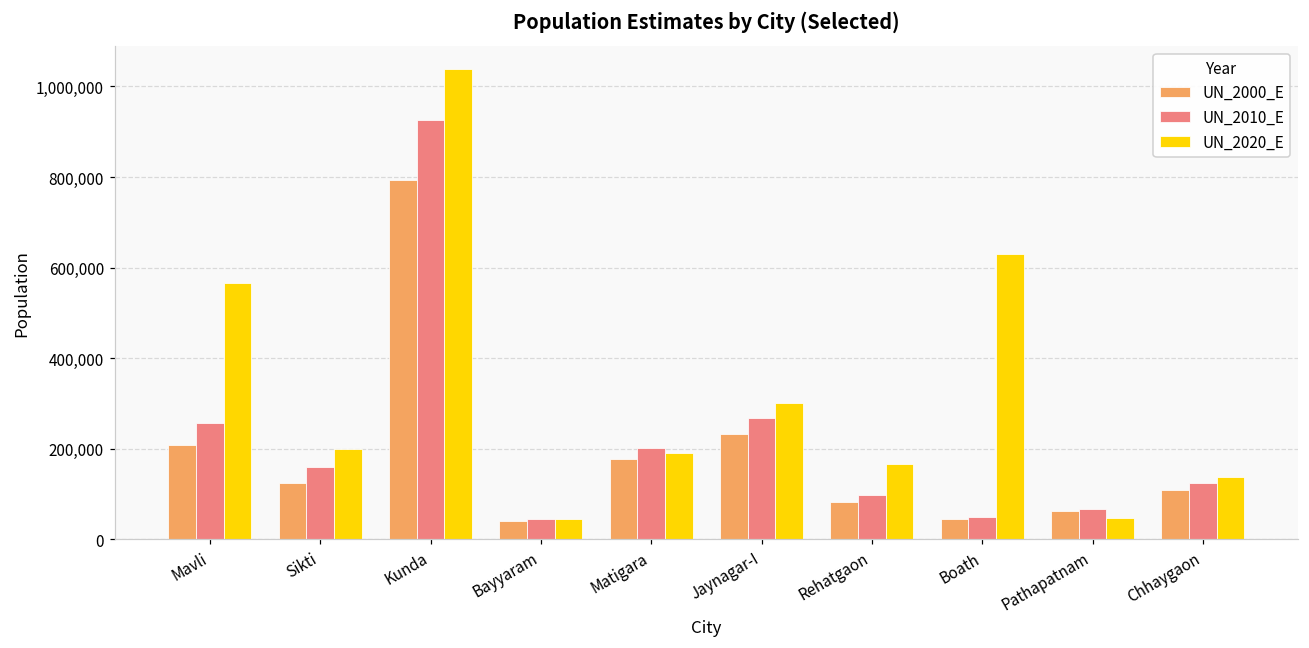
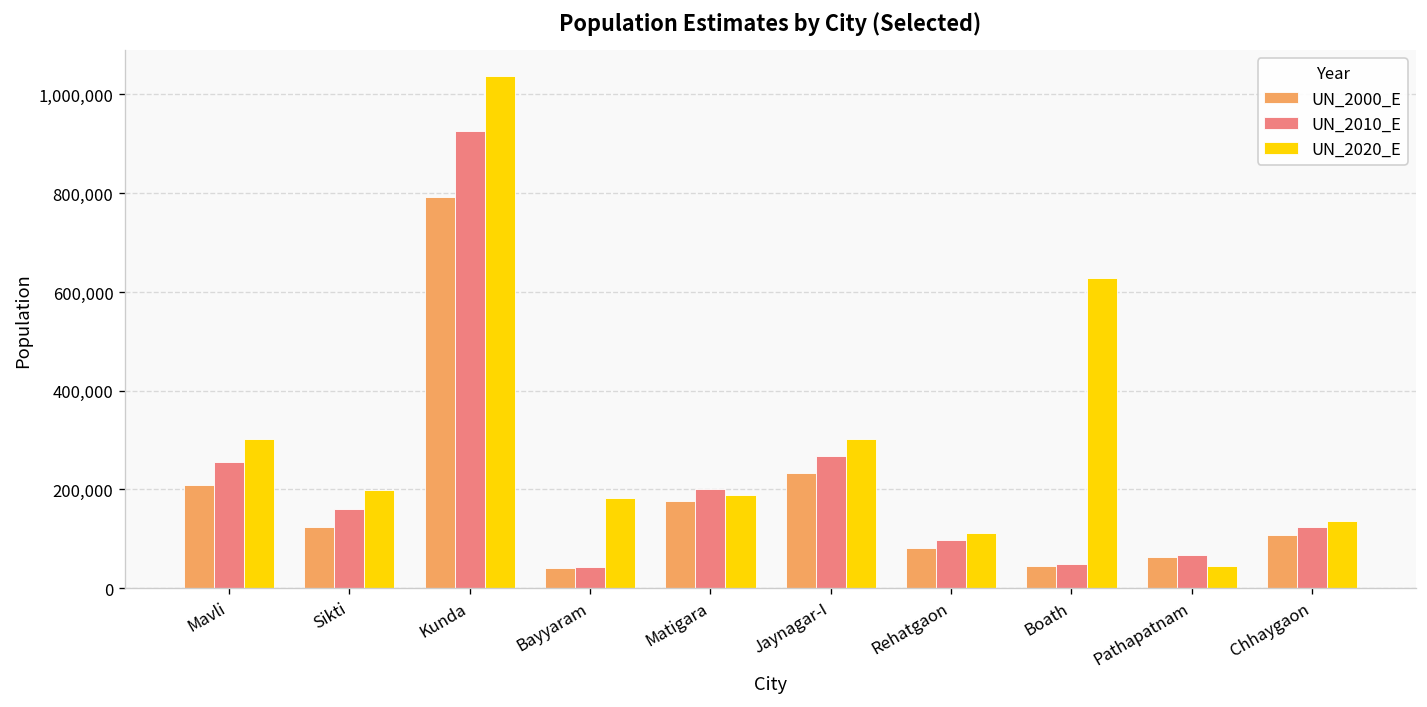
  {
    "UN_2020_E": {
-     "Mavli": "570,000",
+     "Mavli": "300,000",
      "Sikti": "200,000",
      "Kunda": "1,040,000",
-     "Bayyaram": "50,000",
+     "Bayyaram": "180,000",
      "Matigara": "190,000",
      "Jaynagar-I": "300,000",
-     "Rehatgaon": "170,000",
+     "Rehatgaon": "110,000",
      "Boath": "630,000",
      "Pathapatnam": "50,000",
      "Chhaygaon": "140,000"
    }
  }
